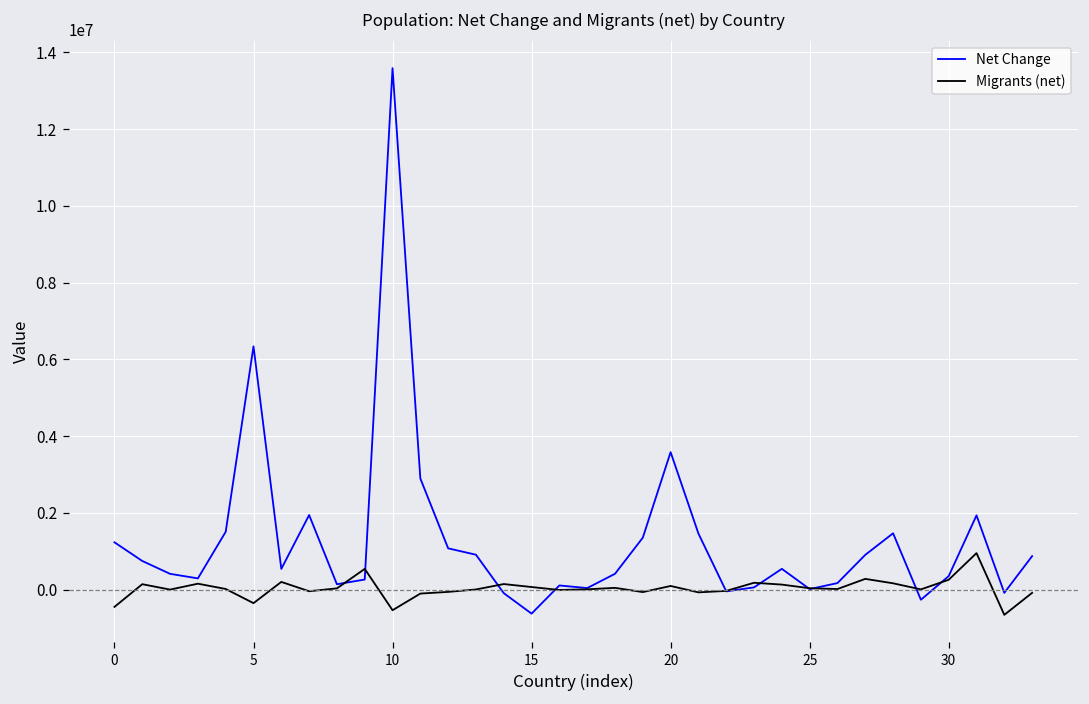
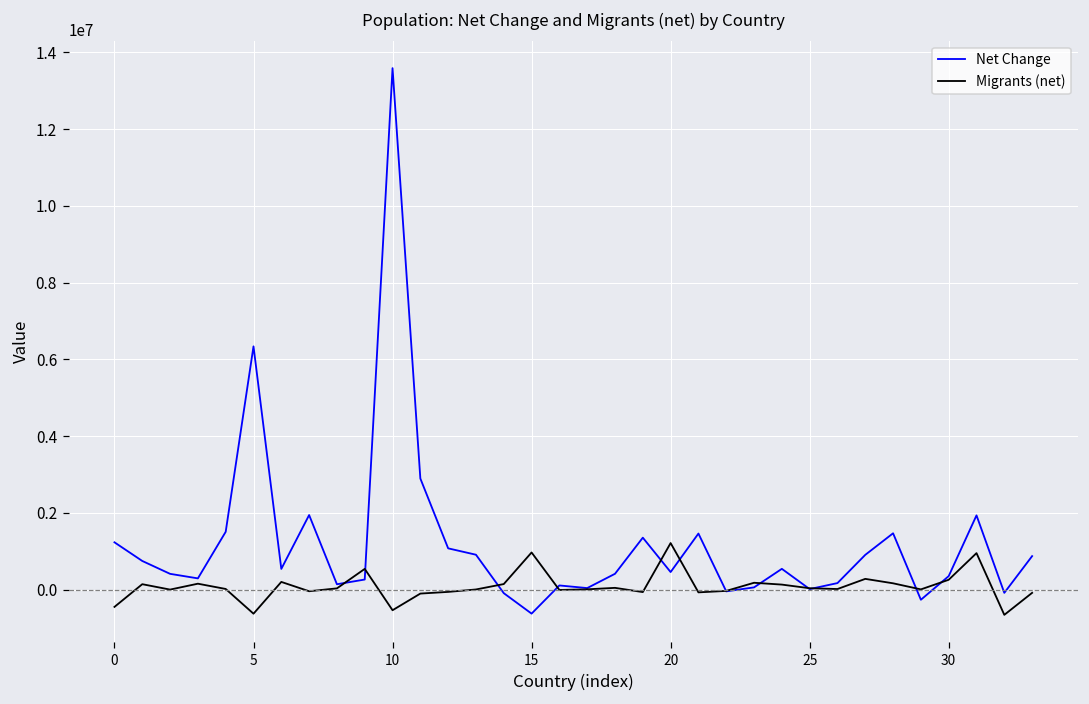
  {
    "Net Change": {
      "0": 1200000,
      "5": 6300000,
      "10": 13600000,
      "15": -600000,
-     "20": 3600000,
+     "20": 500000,
      "30": 400000
    },
    "Migrants (net)": {
      "0": -400000,
-     "5": -300000,
+     "5": -600000,
      "10": -500000,
-     "15": 100000,
-     "20": 100000,
+     "15": 1000000,
+     "20": 1200000,
      "30": 300000
    }
  }
